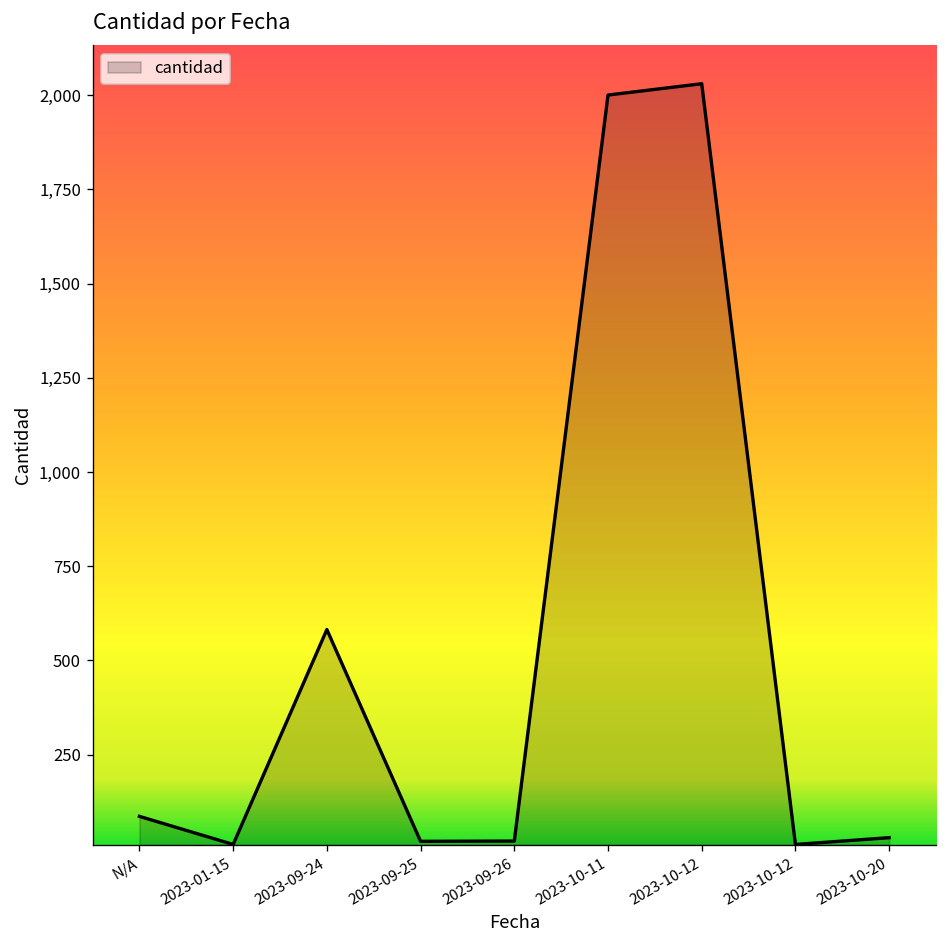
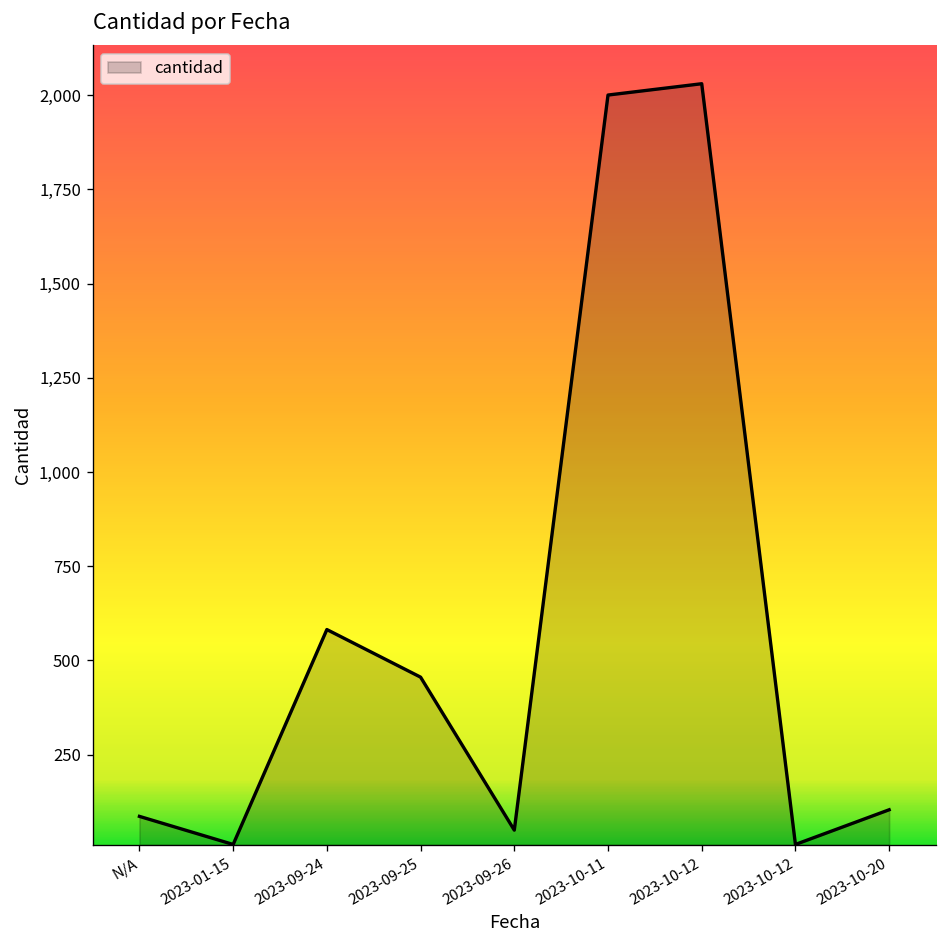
  {
    "N/A": "90",
    "2023-01-15": "10",
    "2023-09-24": "580",
-   "2023-09-25": "20",
-   "2023-09-26": "20",
+   "2023-09-25": "460",
+   "2023-09-26": "50",
    "2023-10-11": "2,000",
-   "2023-10-20": "30"
+   "2023-10-20": "100"
  }
